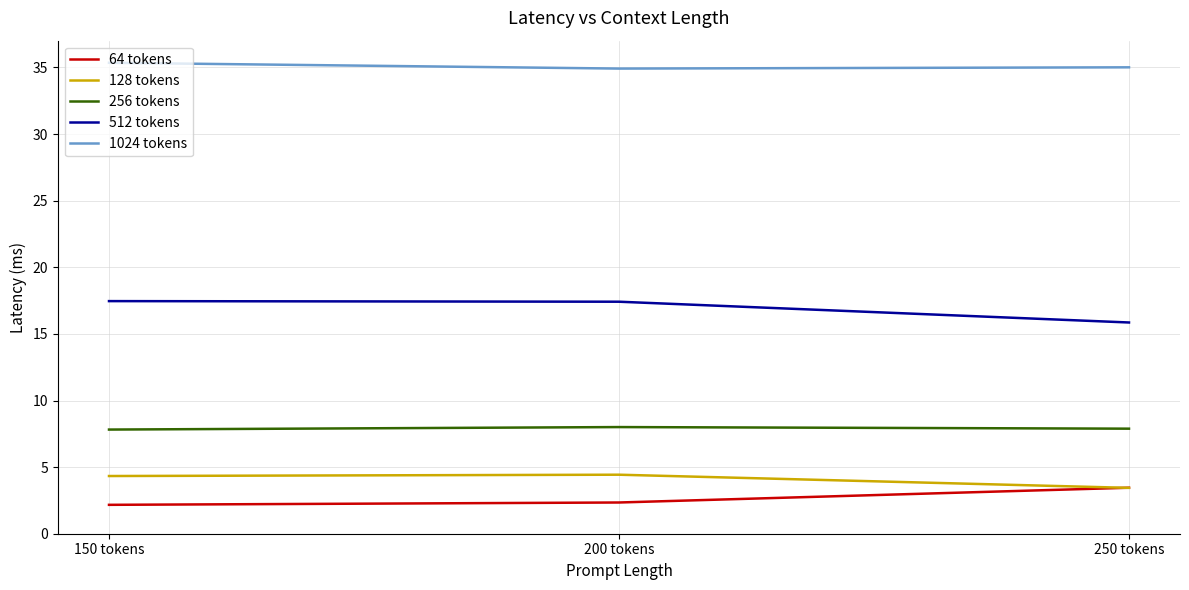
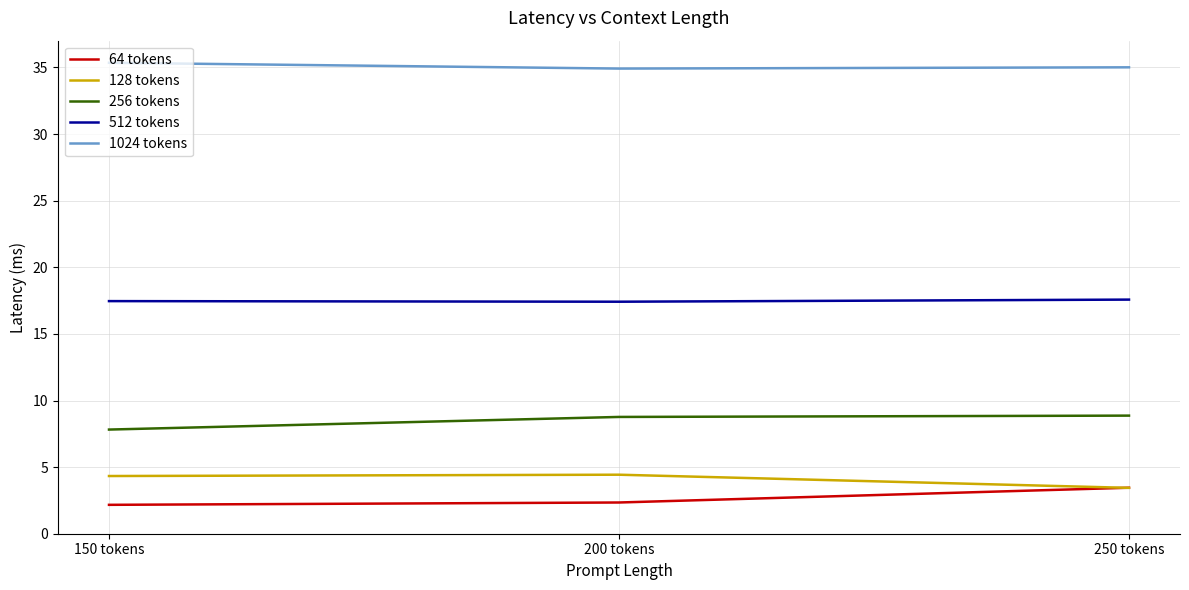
  {
    "64 tokens": {
      "150 tokens": 2.2,
      "200 tokens": 2.3
    },
    "128 tokens": {
      "150 tokens": 4.3,
      "200 tokens": 4.4
    },
    "256 tokens": {
      "150 tokens": 7.8,
-     "200 tokens": 8.0,
-     "250 tokens": 7.9
+     "200 tokens": 8.8,
+     "250 tokens": 8.9
    },
    "512 tokens": {
      "150 tokens": 17.5,
      "200 tokens": 17.4,
-     "250 tokens": 15.9
+     "250 tokens": 17.6
    },
    "1024 tokens": {
      "200 tokens": 34.9,
      "250 tokens": 35.0
    }
  }
